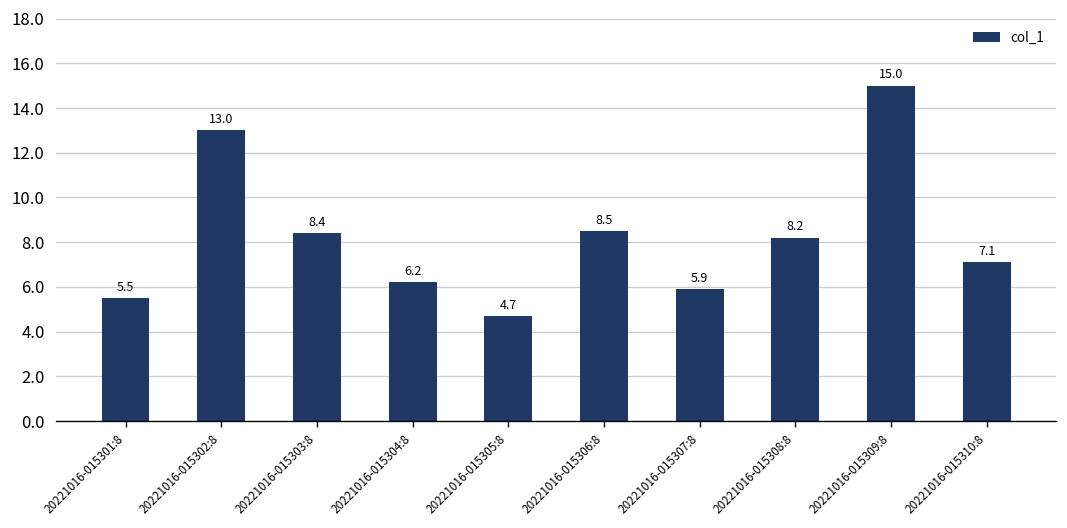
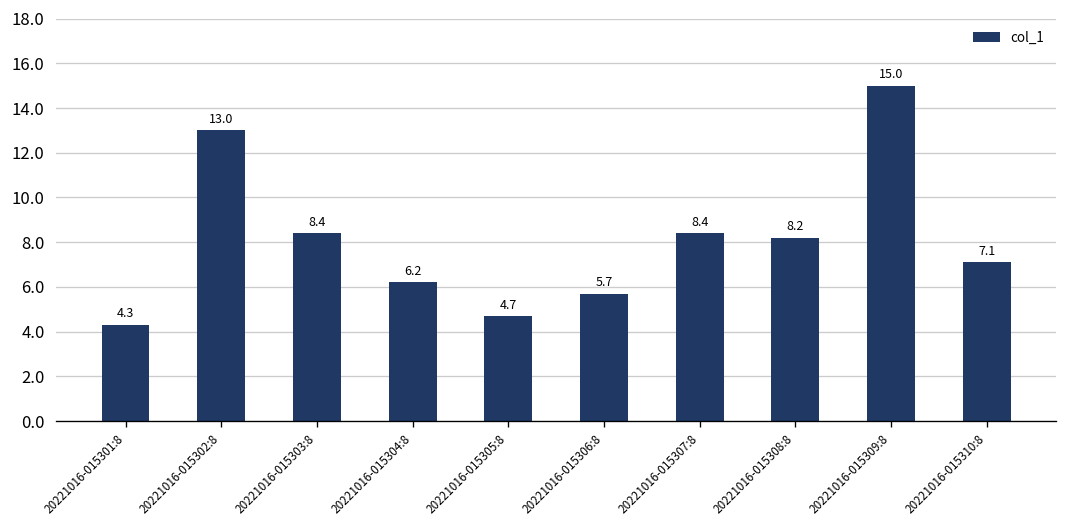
  {
-   "20221016-015301:8": 5.5,
+   "20221016-015301:8": 4.3,
    "20221016-015302:8": 13.0,
    "20221016-015303:8": 8.4,
    "20221016-015304:8": 6.2,
    "20221016-015305:8": 4.7,
-   "20221016-015306:8": 8.5,
-   "20221016-015307:8": 5.9,
+   "20221016-015306:8": 5.7,
+   "20221016-015307:8": 8.4,
    "20221016-015308:8": 8.2,
    "20221016-015309:8": 15.0,
    "20221016-015310:8": 7.1
  }
